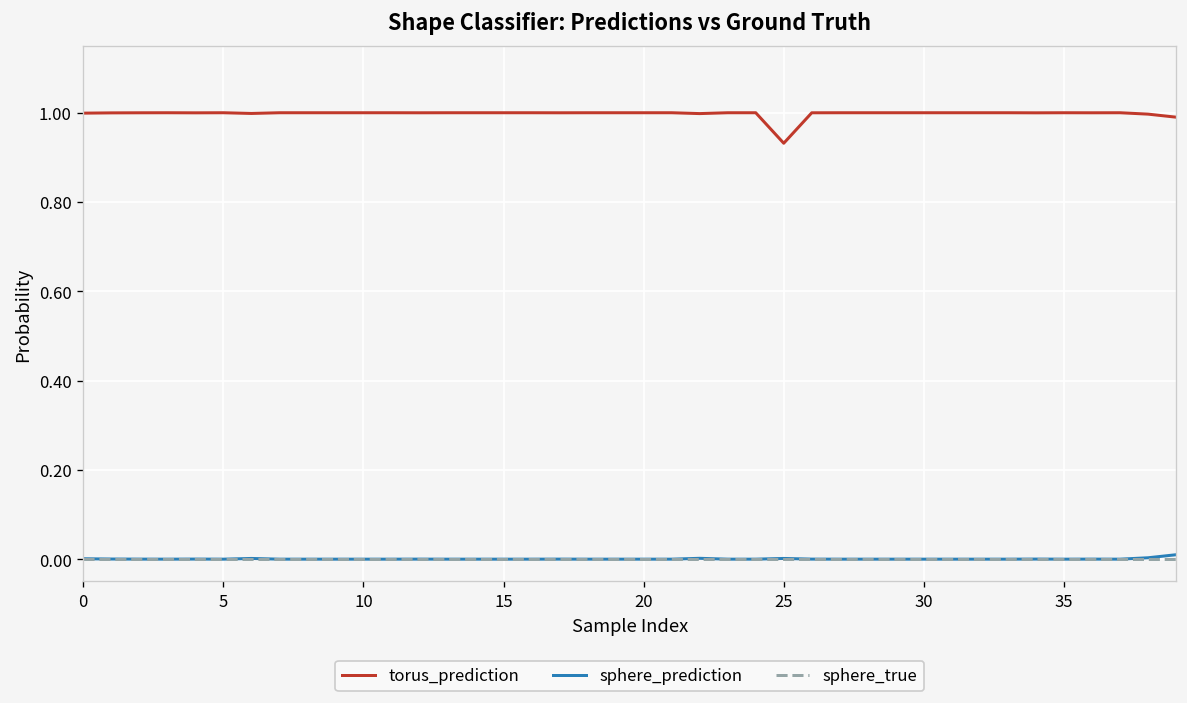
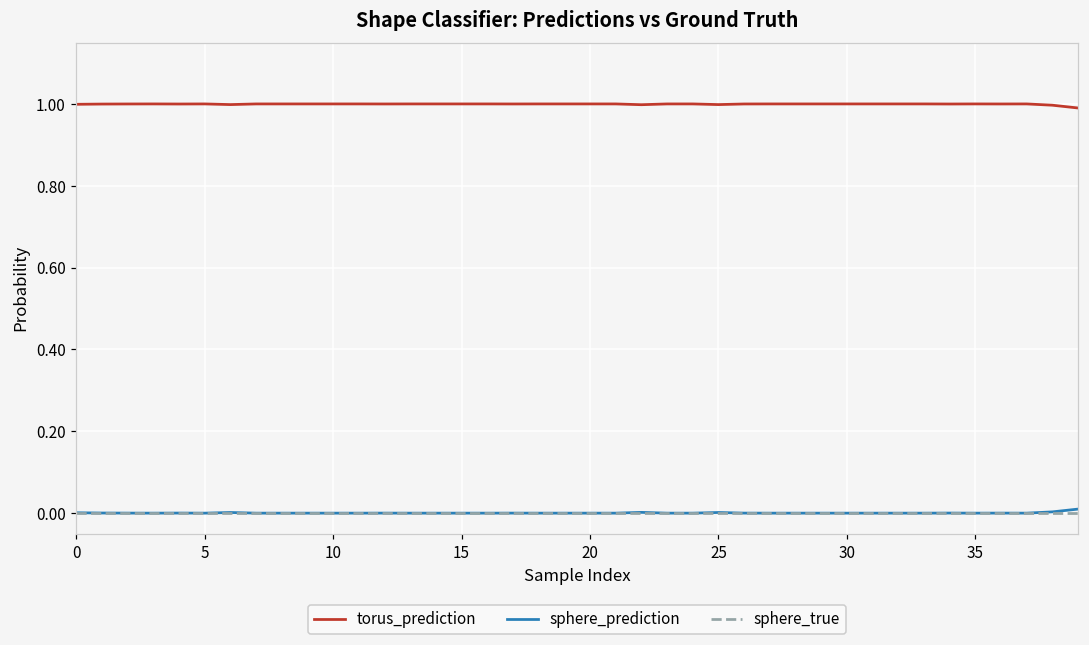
  {
    "torus_prediction": {
      "0": 1.00,
      "5": 1.00,
      "10": 1.00,
      "15": 1.00,
      "20": 1.00,
-     "25": 0.93,
+     "25": 1.00,
      "30": 1.00,
      "35": 1.00
    }
  }
